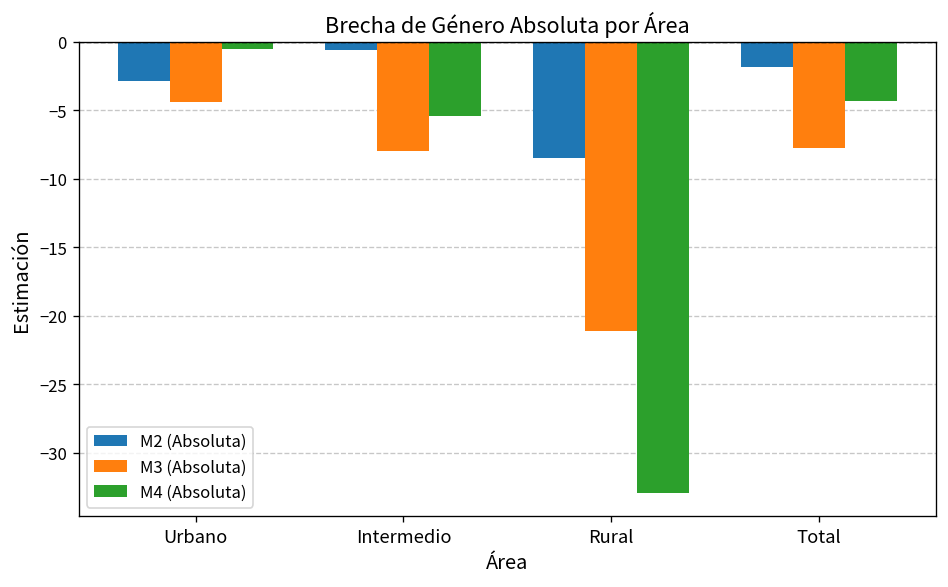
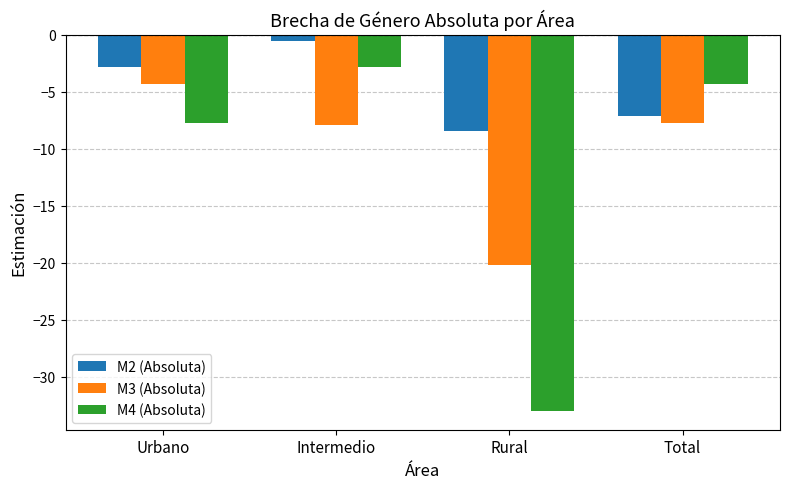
  {
    "M2 (Absoluta)": {
      "Urbano": -2.8,
      "Intermedio": -0.6,
      "Rural": -8.5,
-     "Total": -1.8
+     "Total": -7.1
    },
    "M3 (Absoluta)": {
      "Urbano": -4.4,
      "Intermedio": -7.9,
-     "Rural": -21.1,
+     "Rural": -20.2,
      "Total": -7.7
    },
    "M4 (Absoluta)": {
-     "Urbano": -0.5,
-     "Intermedio": -5.4,
+     "Urbano": -7.8,
+     "Intermedio": -2.9,
      "Rural": -33.0,
      "Total": -4.4
    }
  }
